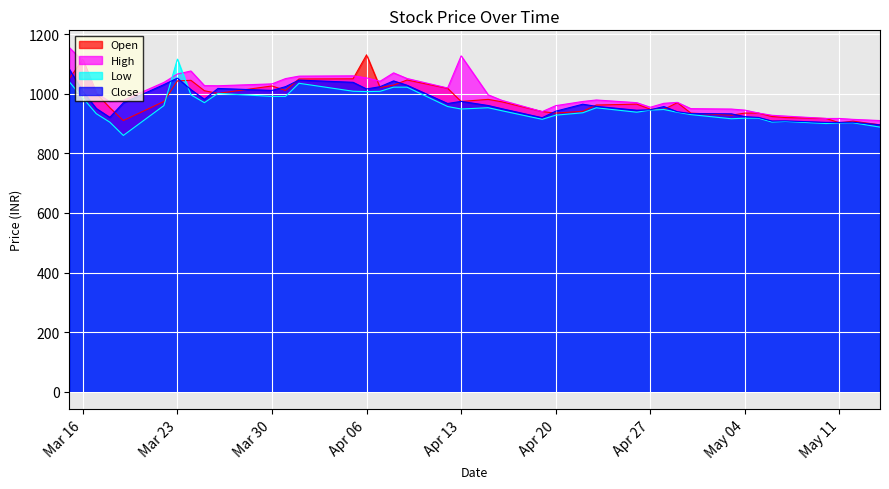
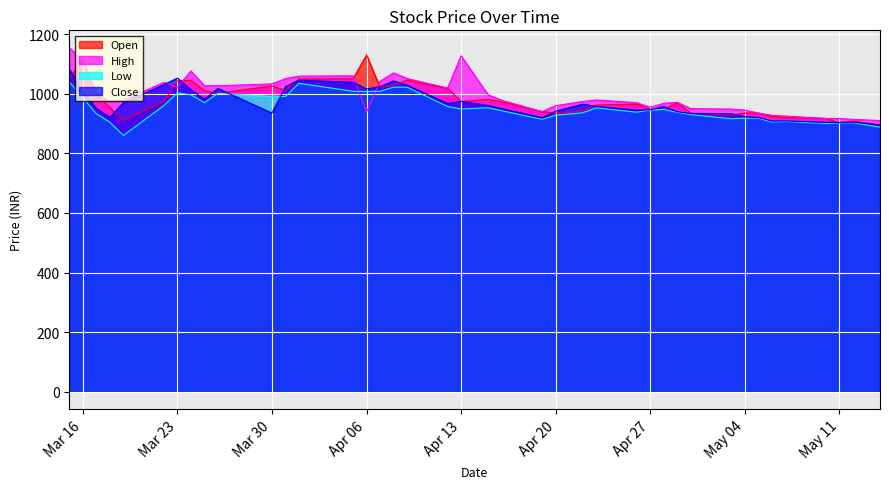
  {
    "Open": {
      "Mar 23": 1040,
      "Apr 06": 1130,
      "May 04": 940
    },
    "High": {
-     "Mar 23": 1070,
-     "Apr 06": 1050,
+     "Mar 23": 1020,
+     "Apr 06": 940,
      "Apr 13": 1130,
      "Apr 20": 960,
      "May 04": 940,
      "May 11": 920
    },
    "Low": {
-     "Mar 23": 1120,
+     "Mar 23": 1000,
      "Mar 30": 990,
      "Apr 06": 1010,
      "Apr 13": 950
    },
    "Close": {
      "Mar 23": 1050,
-     "Mar 30": 1010,
+     "Mar 30": 930,
      "Apr 06": 1020
    }
  }
